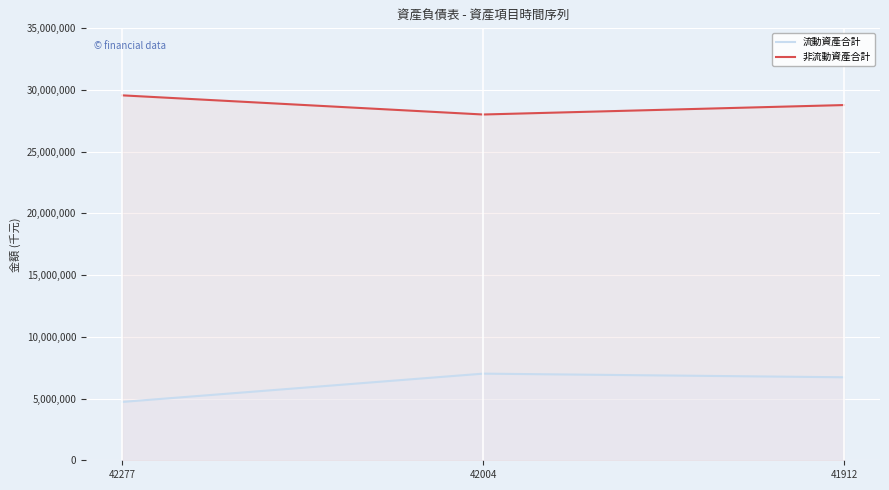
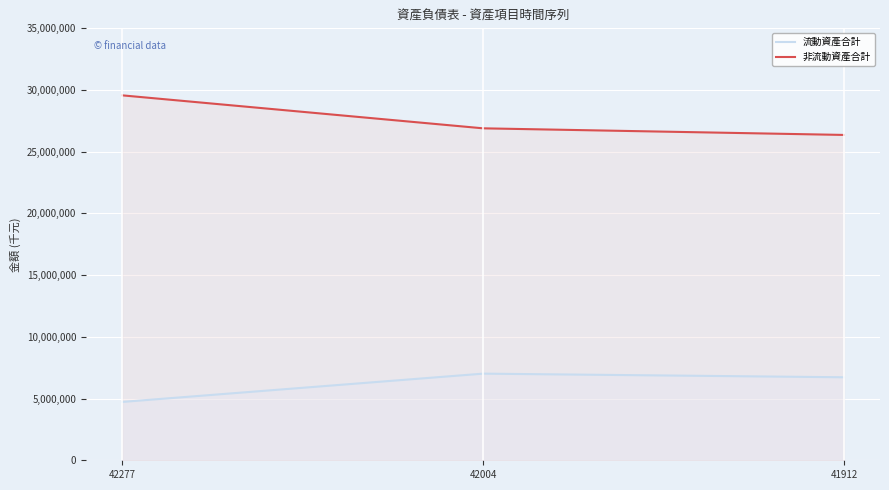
  {
    "流動資產合計": {
      "42277": "4,700,000",
      "42004": "7,000,000",
      "41912": "6,700,000"
    },
    "非流動資產合計": {
      "42277": "29,600,000",
-     "42004": "28,000,000",
-     "41912": "28,800,000"
+     "42004": "26,900,000",
+     "41912": "26,400,000"
    }
  }
